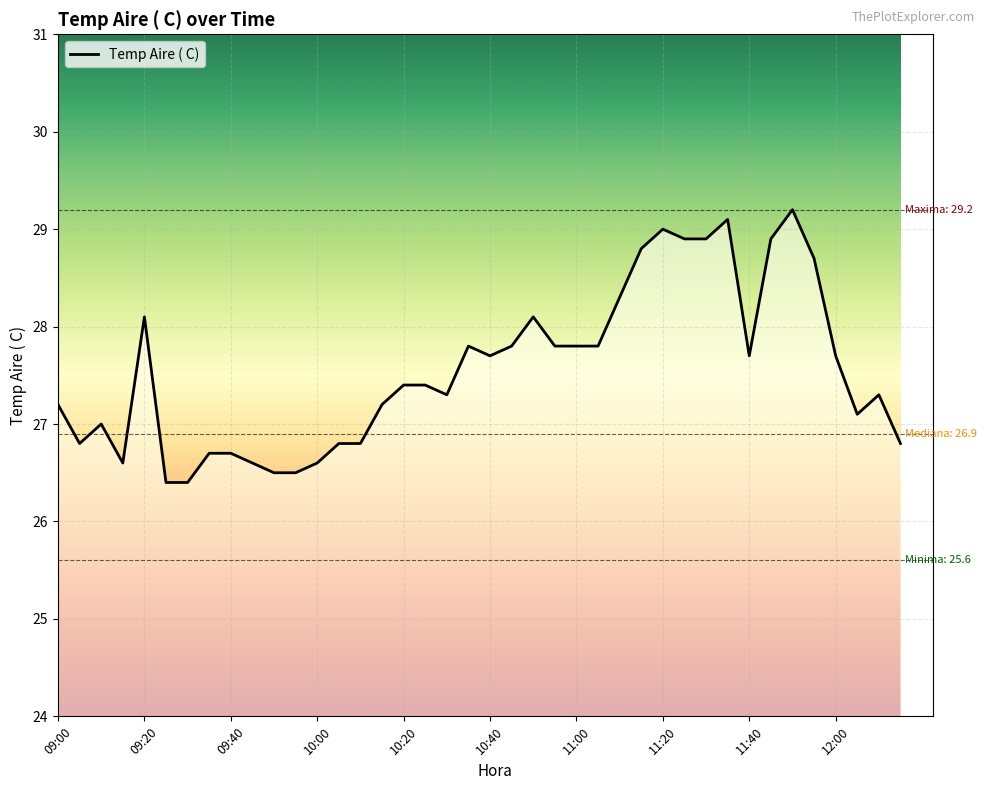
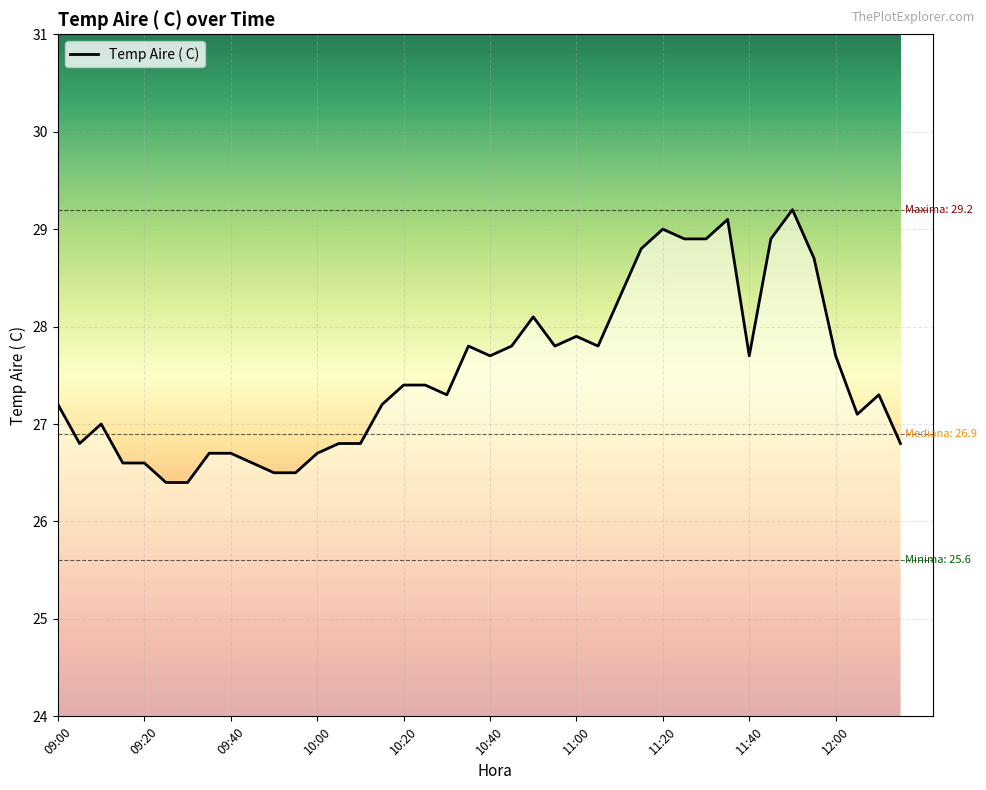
  {
    "09:00": 27.2,
-   "09:20": 28.1,
+   "09:20": 26.6,
    "09:40": 26.7,
-   "10:00": 26.6,
+   "10:00": 26.7,
    "10:20": 27.4,
    "10:40": 27.7,
-   "11:00": 27.8,
+   "11:00": 27.9,
    "11:20": 29.0,
    "11:40": 27.7,
    "12:00": 27.7
  }
